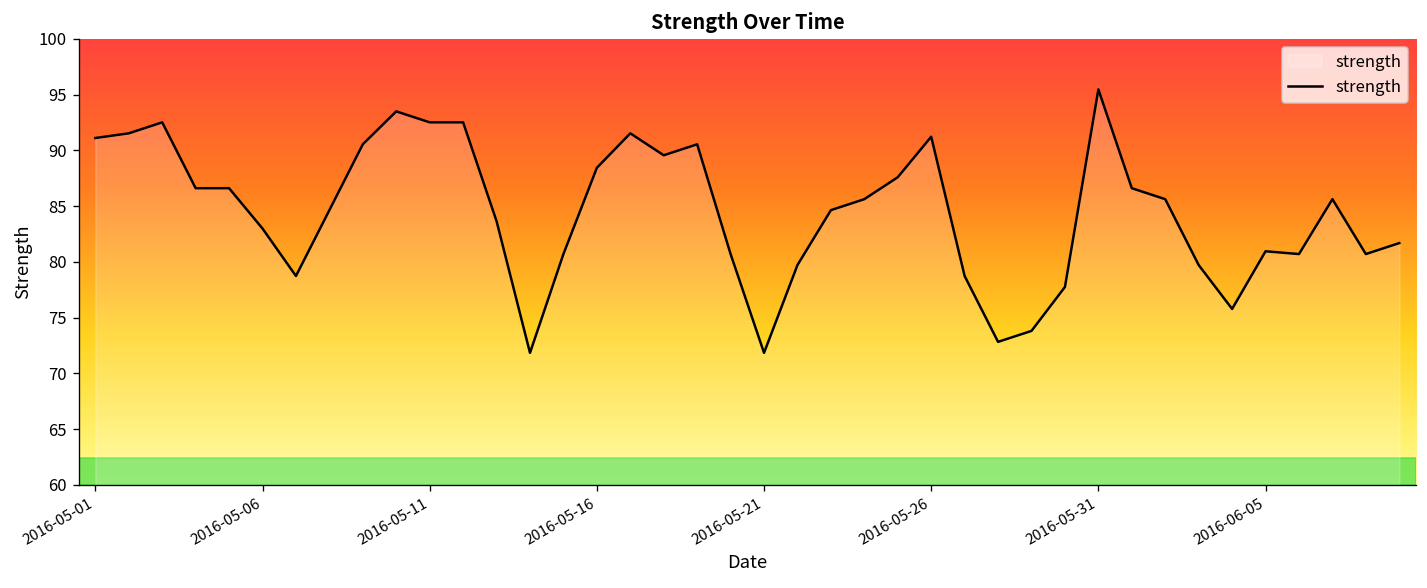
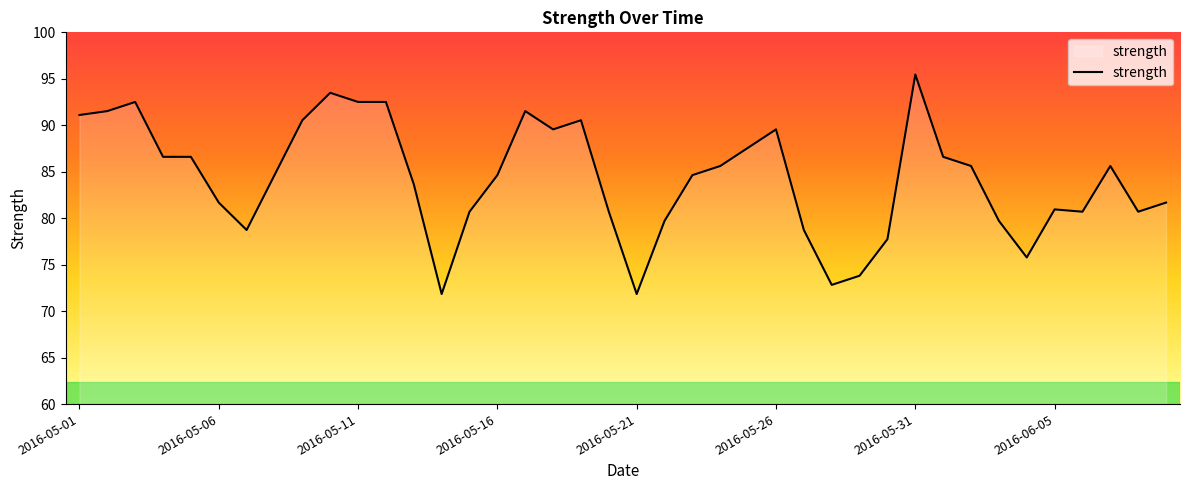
  {
    "2016-05-01": 91,
-   "2016-05-06": 83,
+   "2016-05-06": 82,
    "2016-05-11": 93,
-   "2016-05-16": 88,
+   "2016-05-16": 85,
    "2016-05-21": 72,
-   "2016-05-26": 91,
+   "2016-05-26": 90,
    "2016-05-31": 95,
    "2016-06-05": 81
  }
